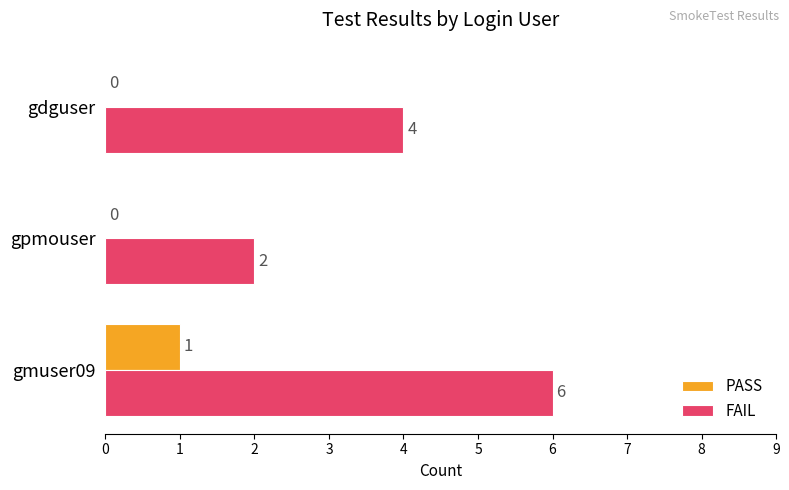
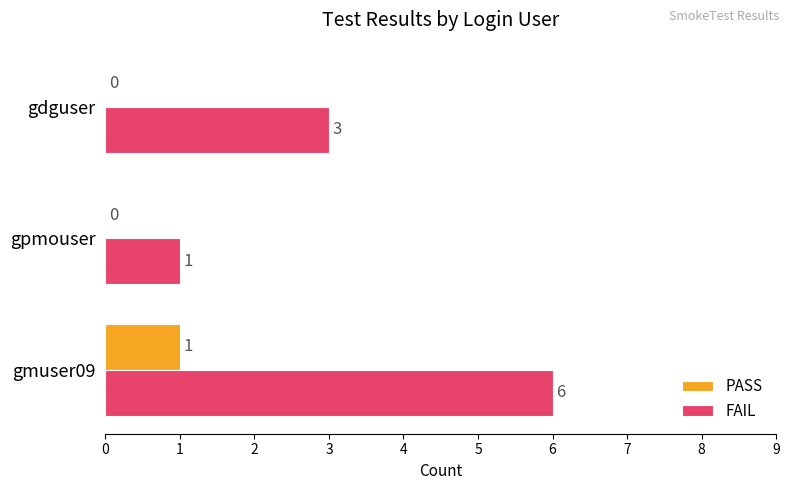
  {
    "PASS": {
      "gdguser": 0,
      "gpmouser": 0,
      "gmuser09": 1
    },
    "FAIL": {
-     "gdguser": 4,
-     "gpmouser": 2,
+     "gdguser": 3,
+     "gpmouser": 1,
      "gmuser09": 6
    }
  }
